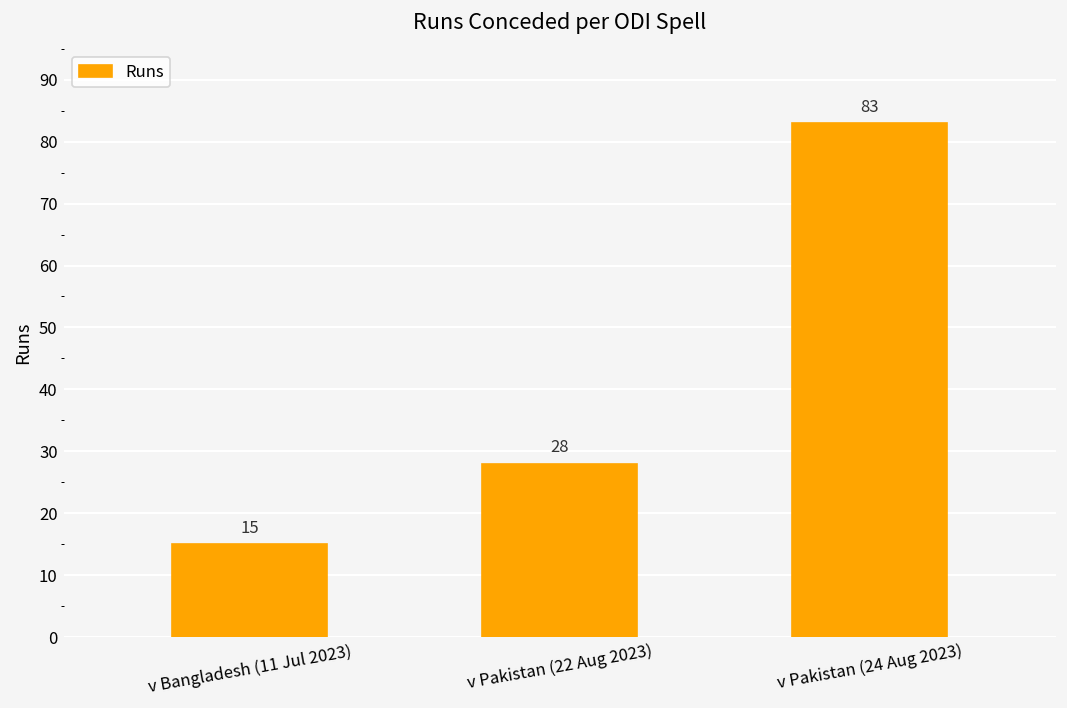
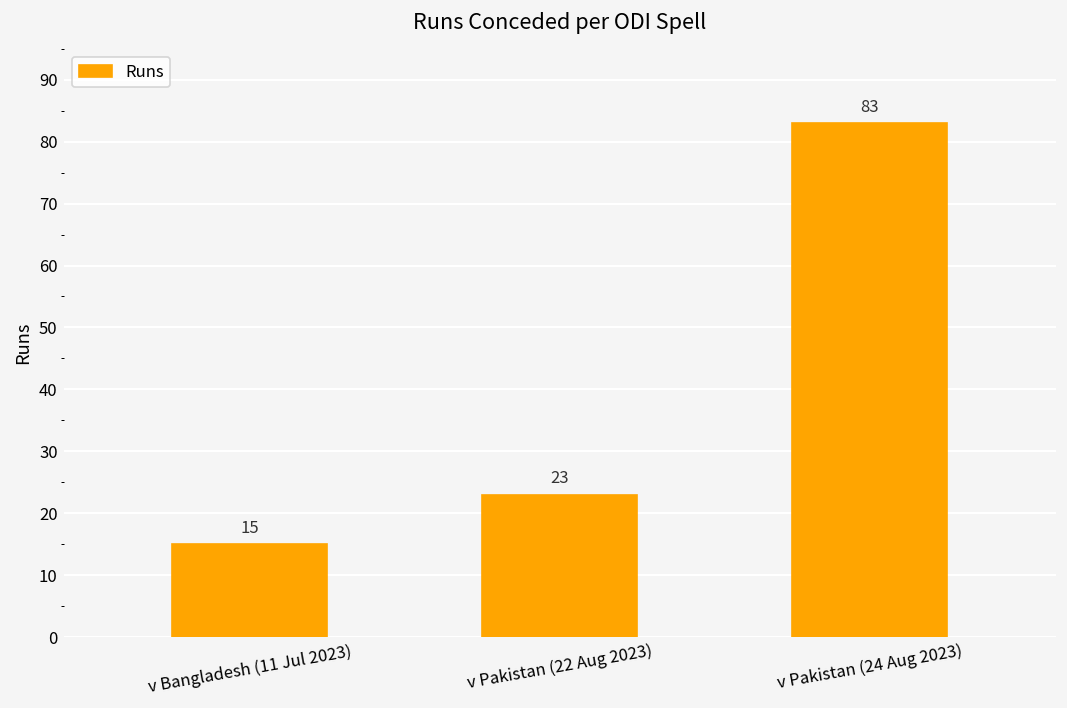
  {
    "v Bangladesh (11 Jul 2023)": 15,
-   "v Pakistan (22 Aug 2023)": 28,
+   "v Pakistan (22 Aug 2023)": 23,
    "v Pakistan (24 Aug 2023)": 83
  }
